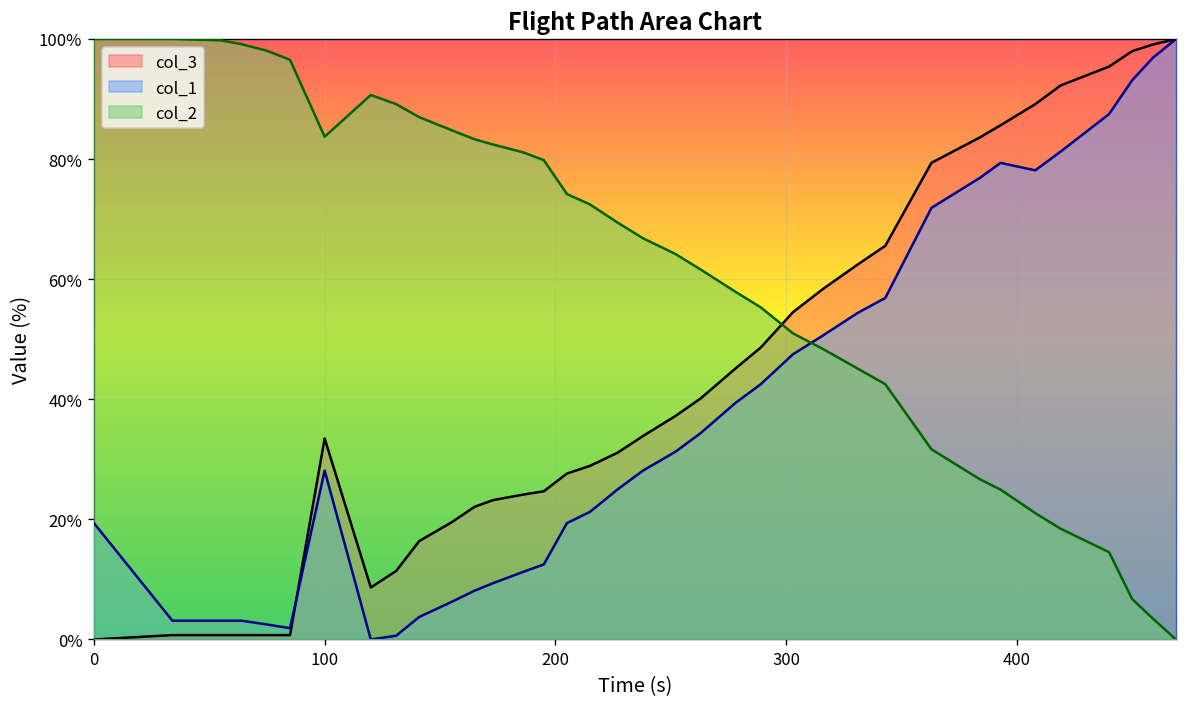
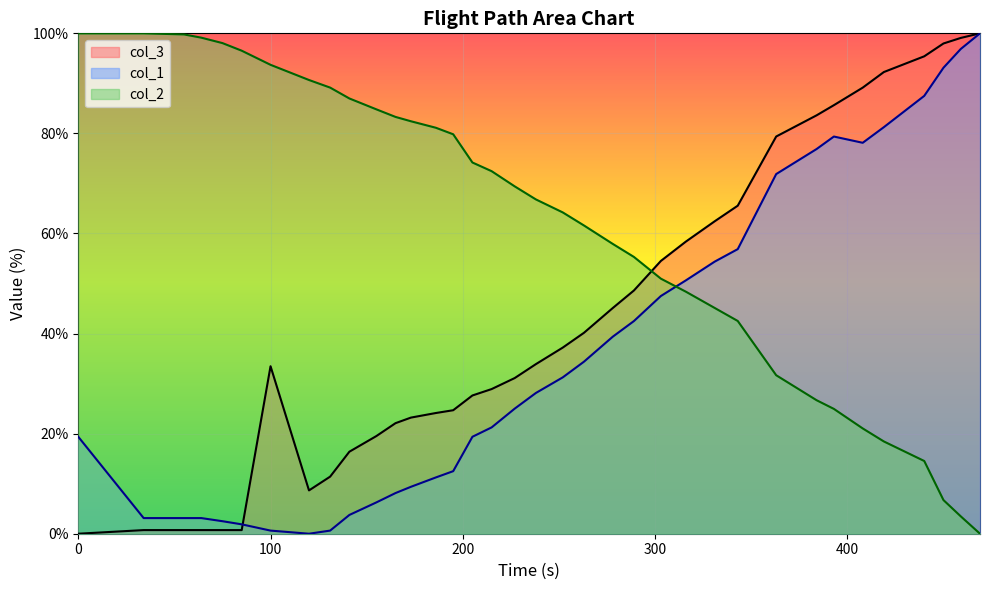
  {
    "col_3": {
      "0": "0%",
      "100": "33%"
    },
    "col_1": {
      "0": "19%",
-     "100": "28%"
+     "100": "1%"
    },
    "col_2": {
      "0": "100%",
-     "100": "84%"
+     "100": "94%"
    }
  }
